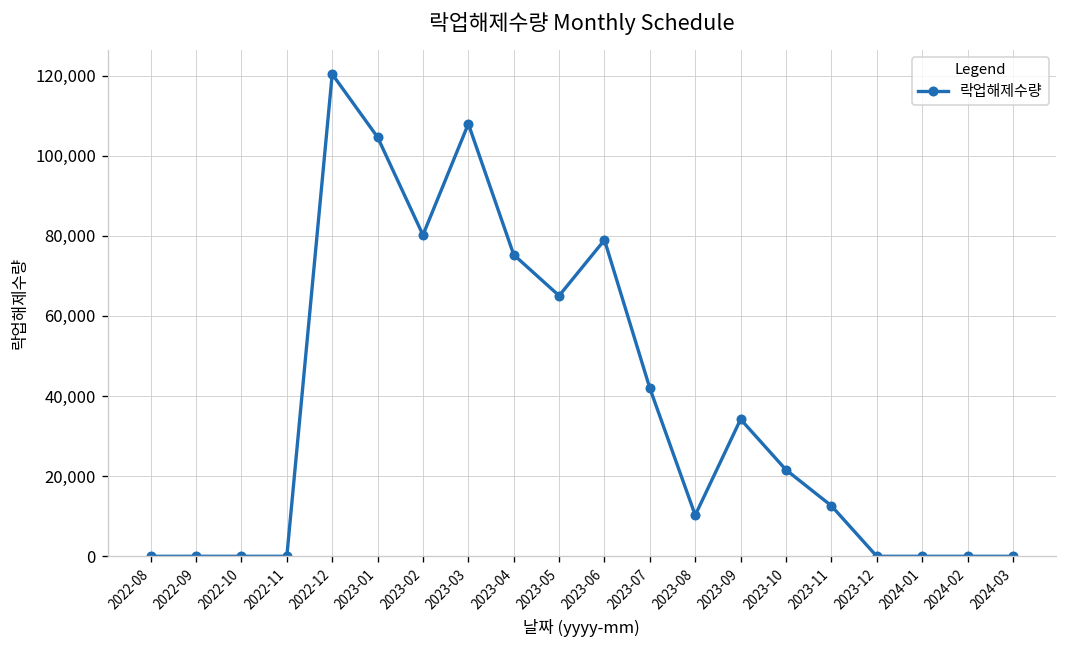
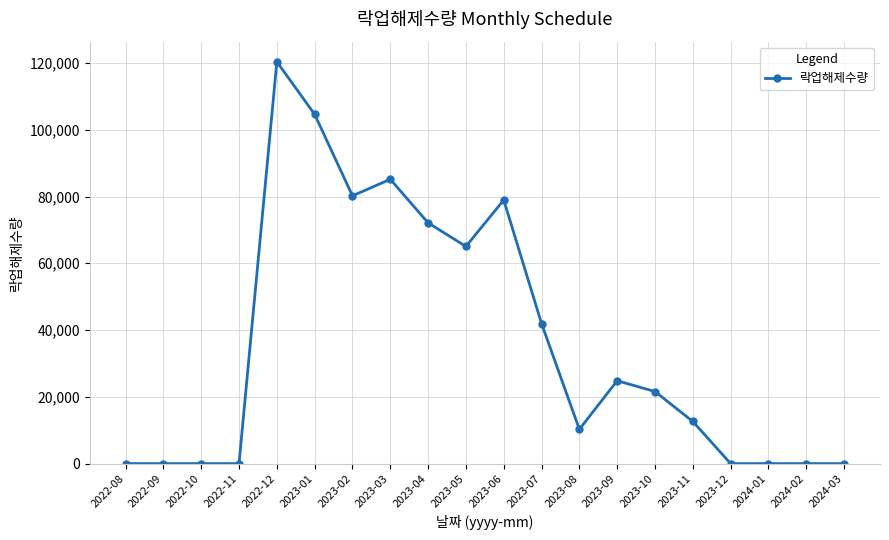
  {
    "2022-08": "0",
    "2022-09": "0",
    "2022-10": "0",
    "2022-11": "0",
    "2022-12": "120,000",
    "2023-01": "105,000",
    "2023-02": "80,000",
-   "2023-03": "108,000",
-   "2023-04": "75,000",
+   "2023-03": "85,000",
+   "2023-04": "72,000",
    "2023-05": "65,000",
    "2023-06": "79,000",
    "2023-07": "42,000",
    "2023-08": "10,000",
-   "2023-09": "34,000",
+   "2023-09": "25,000",
    "2023-10": "22,000",
    "2023-11": "13,000",
    "2023-12": "0",
    "2024-01": "0",
    "2024-02": "0",
    "2024-03": "0"
  }
